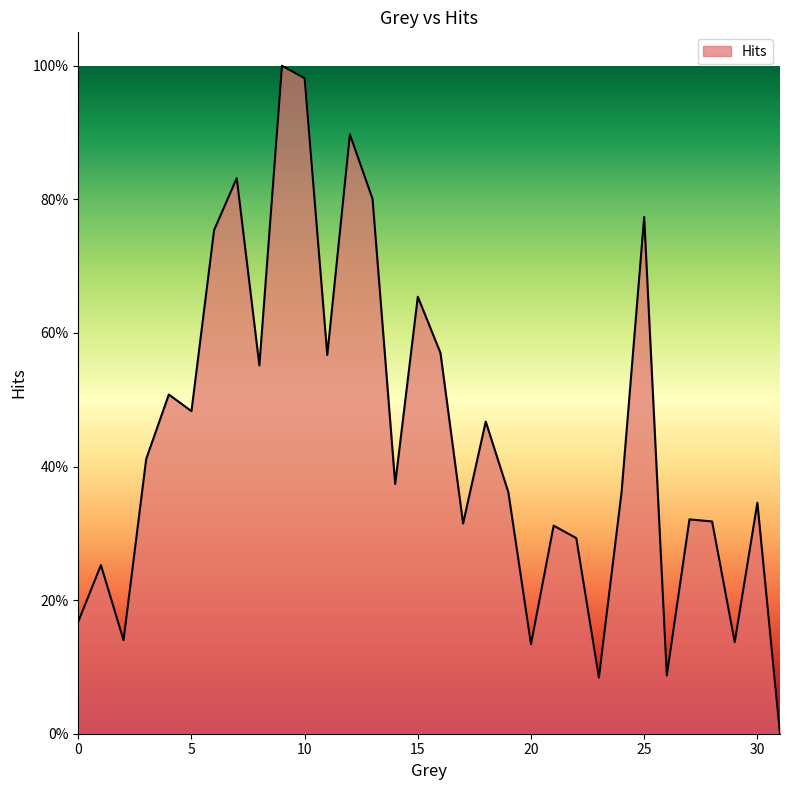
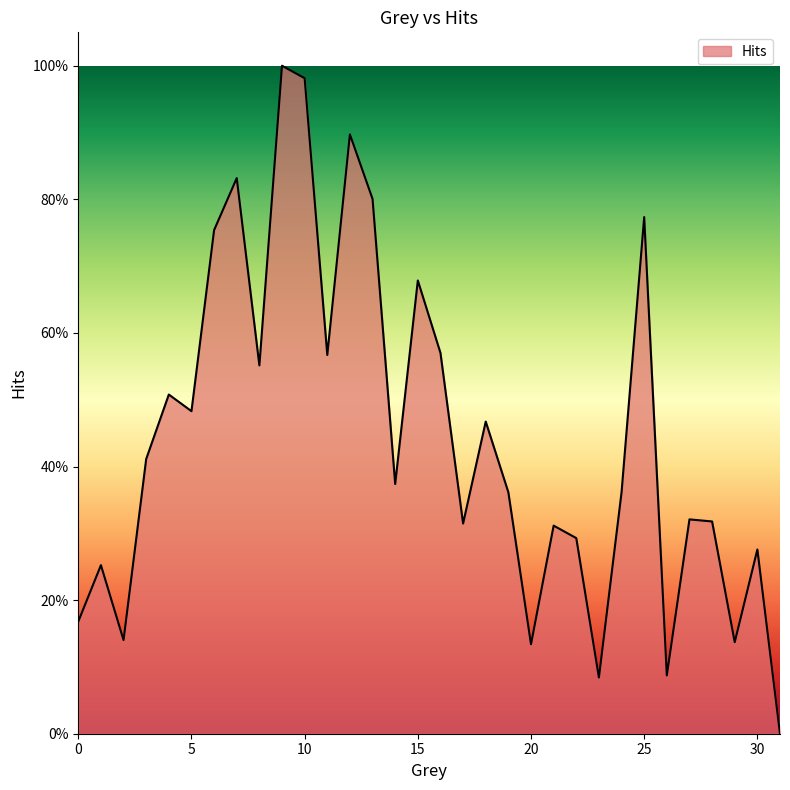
  {
    "0": "17%",
    "5": "48%",
    "10": "98%",
-   "15": "65%",
+   "15": "68%",
    "20": "13%",
    "25": "77%",
-   "30": "35%"
+   "30": "28%"
  }
